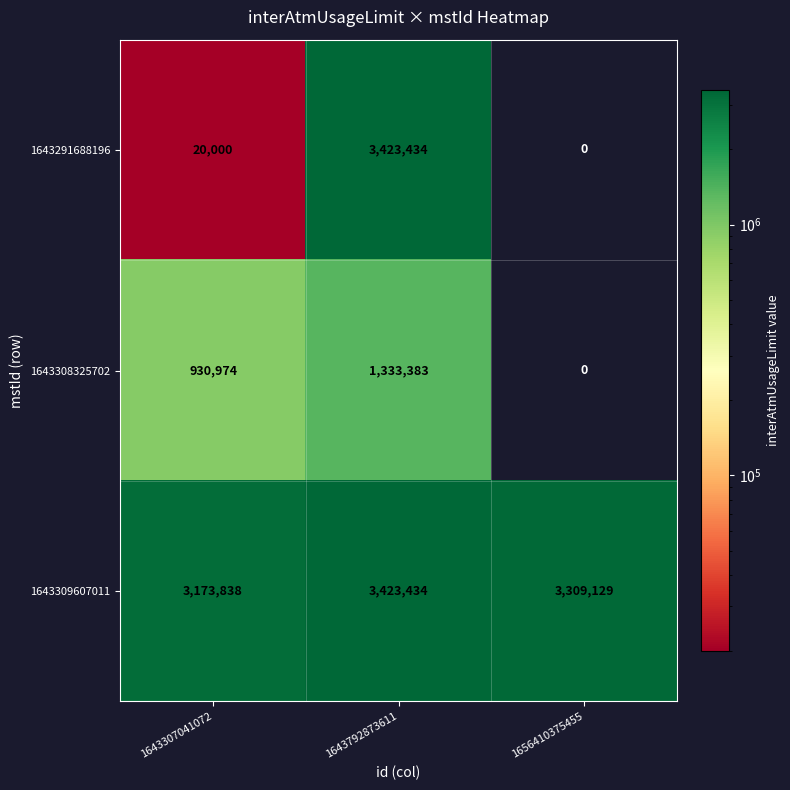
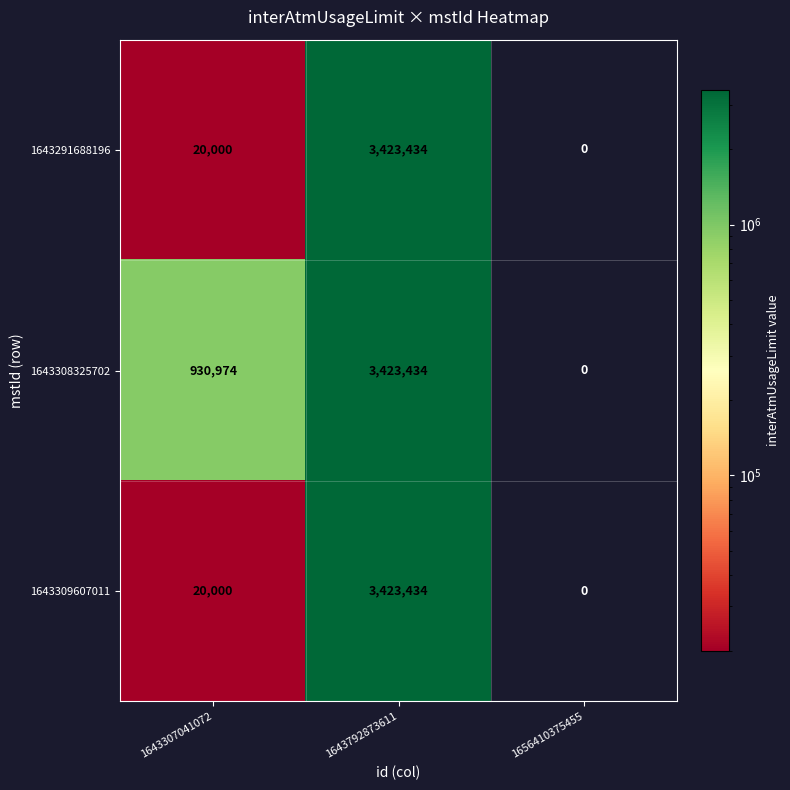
  {
    "1643291688196": {
      "1643307041072": "20,000",
      "1643792873611": "3,423,434",
      "1656410375455": "0"
    },
    "1643308325702": {
      "1643307041072": "930,974",
-     "1643792873611": "1,333,383",
+     "1643792873611": "3,423,434",
      "1656410375455": "0"
    },
    "1643309607011": {
-     "1643307041072": "3,173,838",
+     "1643307041072": "20,000",
      "1643792873611": "3,423,434",
-     "1656410375455": "3,309,129"
+     "1656410375455": "0"
    }
  }
